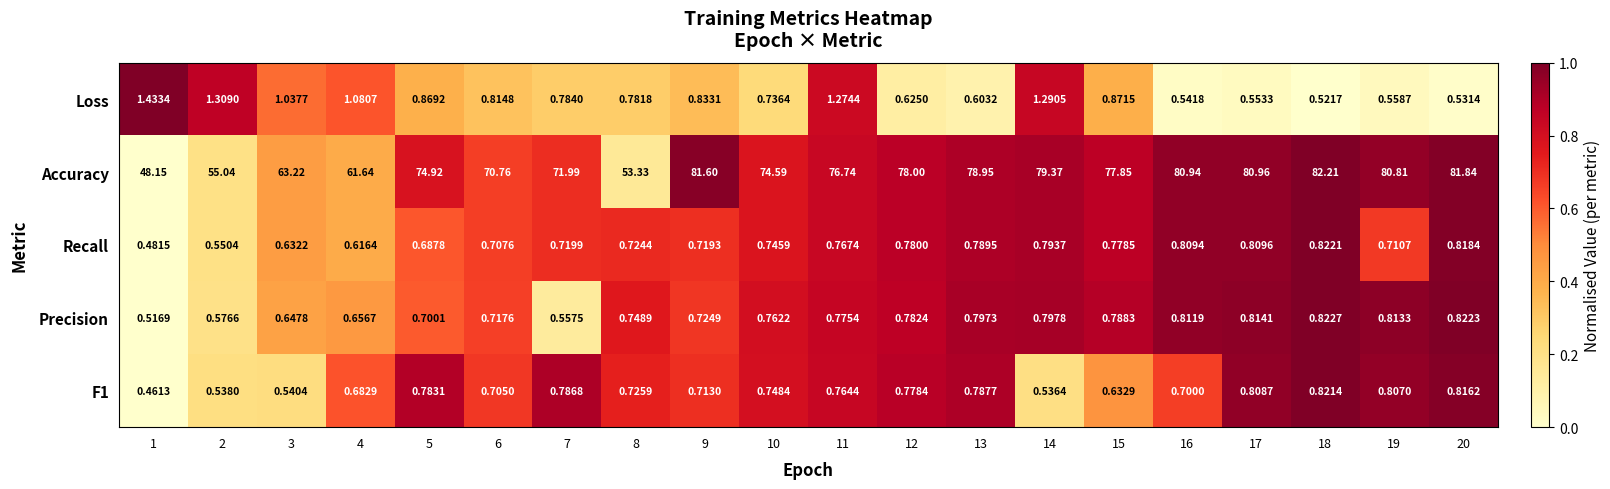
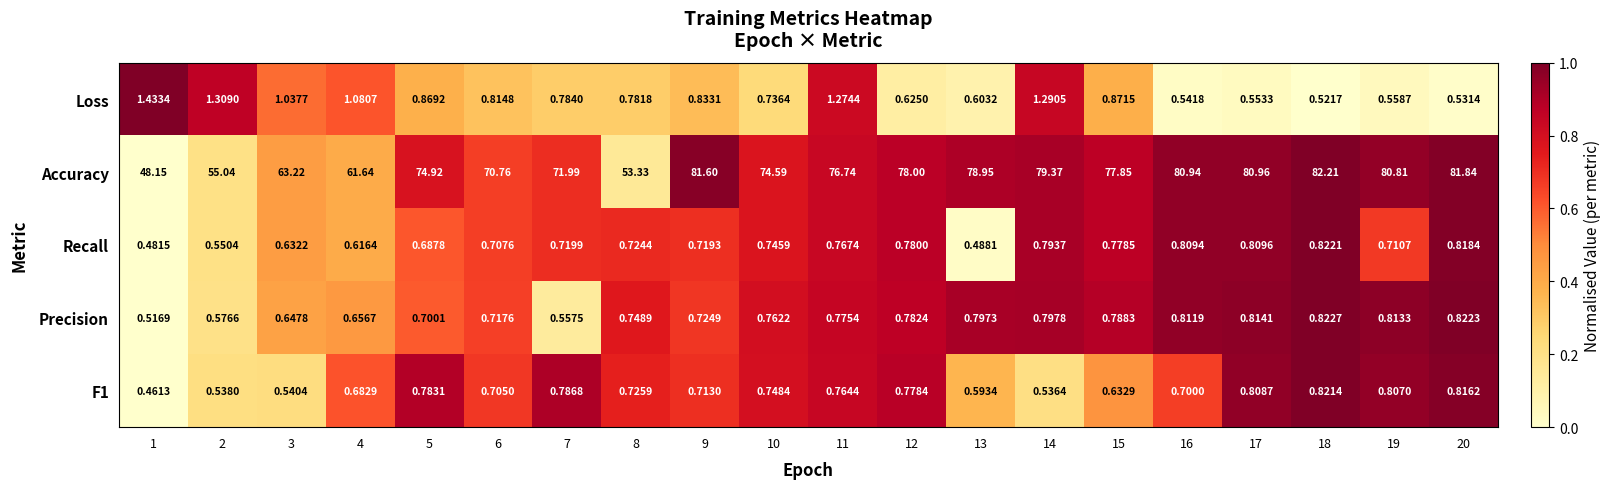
  {
    "Loss": {
      "1": 1.4334,
      "2": 1.3090,
      "3": 1.0377,
      "4": 1.0807,
      "5": 0.8692,
      "6": 0.8148,
      "7": 0.7840,
      "8": 0.7818,
      "9": 0.8331,
      "10": 0.7364,
      "11": 1.2744,
      "12": 0.6250,
      "13": 0.6032,
      "14": 1.2905,
      "15": 0.8715,
      "16": 0.5418,
      "17": 0.5533,
      "18": 0.5217,
      "19": 0.5587,
      "20": 0.5314
    },
    "Accuracy": {
      "1": 48.15,
      "2": 55.04,
      "3": 63.22,
      "4": 61.64,
      "5": 74.92,
      "6": 70.76,
      "7": 71.99,
      "8": 53.33,
      "9": 81.60,
      "10": 74.59,
      "11": 76.74,
      "12": 78.00,
      "13": 78.95,
      "14": 79.37,
      "15": 77.85,
      "16": 80.94,
      "17": 80.96,
      "18": 82.21,
      "19": 80.81,
      "20": 81.84
    },
    "Recall": {
      "1": 0.4815,
      "2": 0.5504,
      "3": 0.6322,
      "4": 0.6164,
      "5": 0.6878,
      "6": 0.7076,
      "7": 0.7199,
      "8": 0.7244,
      "9": 0.7193,
      "10": 0.7459,
      "11": 0.7674,
      "12": 0.7800,
-     "13": 0.7895,
+     "13": 0.4881,
      "14": 0.7937,
      "15": 0.7785,
      "16": 0.8094,
      "17": 0.8096,
      "18": 0.8221,
      "19": 0.7107,
      "20": 0.8184
    },
    "Precision": {
      "1": 0.5169,
      "2": 0.5766,
      "3": 0.6478,
      "4": 0.6567,
      "5": 0.7001,
      "6": 0.7176,
      "7": 0.5575,
      "8": 0.7489,
      "9": 0.7249,
      "10": 0.7622,
      "11": 0.7754,
      "12": 0.7824,
      "13": 0.7973,
      "14": 0.7978,
      "15": 0.7883,
      "16": 0.8119,
      "17": 0.8141,
      "18": 0.8227,
      "19": 0.8133,
      "20": 0.8223
    },
    "F1": {
      "1": 0.4613,
      "2": 0.5380,
      "3": 0.5404,
      "4": 0.6829,
      "5": 0.7831,
      "6": 0.7050,
      "7": 0.7868,
      "8": 0.7259,
      "9": 0.7130,
      "10": 0.7484,
      "11": 0.7644,
      "12": 0.7784,
-     "13": 0.7877,
+     "13": 0.5934,
      "14": 0.5364,
      "15": 0.6329,
      "16": 0.7000,
      "17": 0.8087,
      "18": 0.8214,
      "19": 0.8070,
      "20": 0.8162
    }
  }
